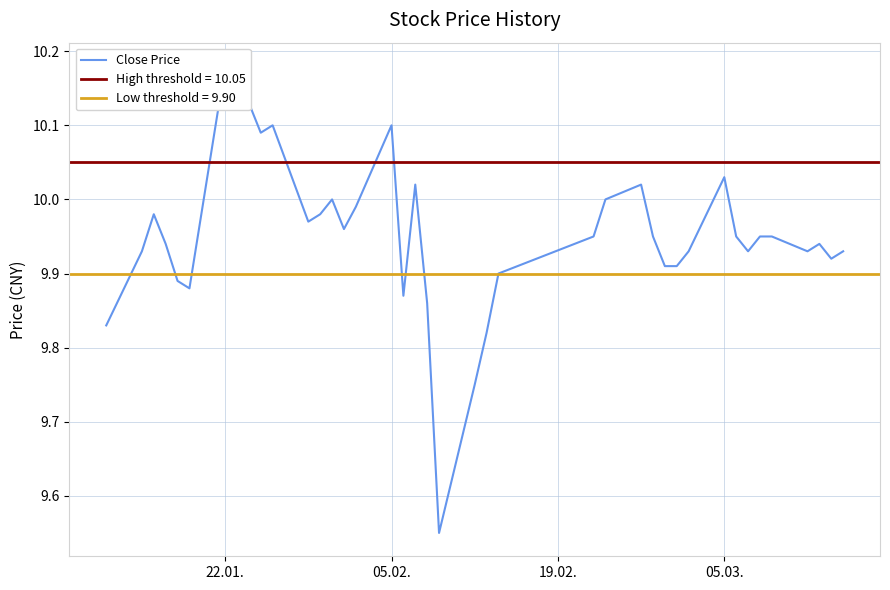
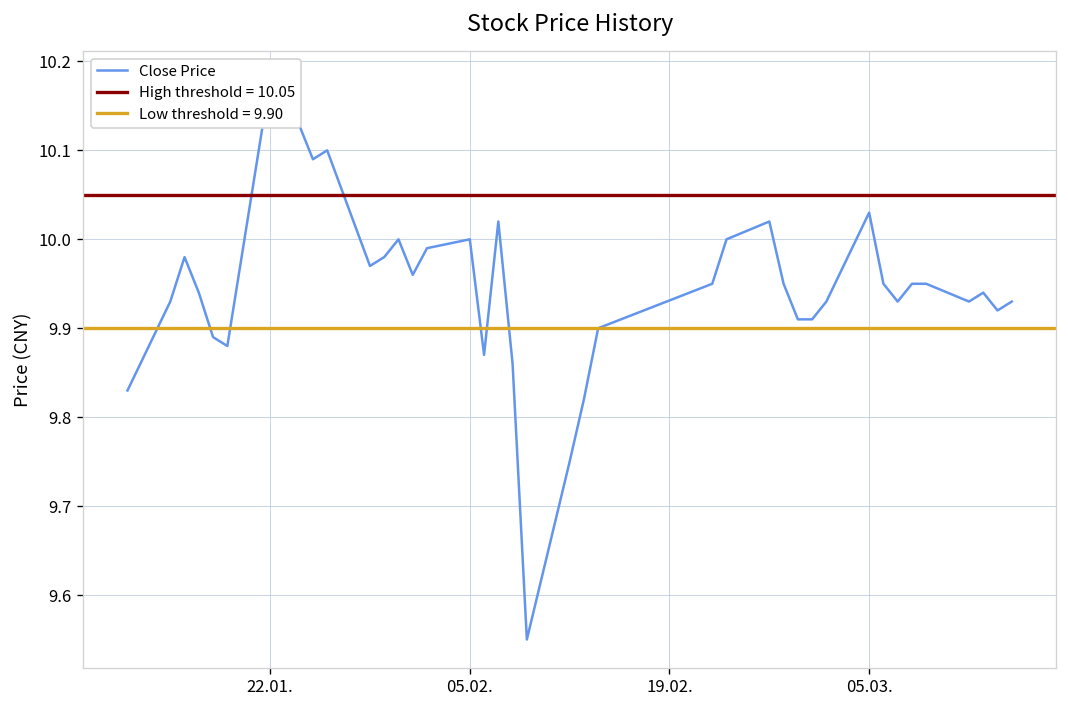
  {
-   "05.02.": 10.1,
+   "05.02.": 10.0,
    "05.03.": 10.03
  }
